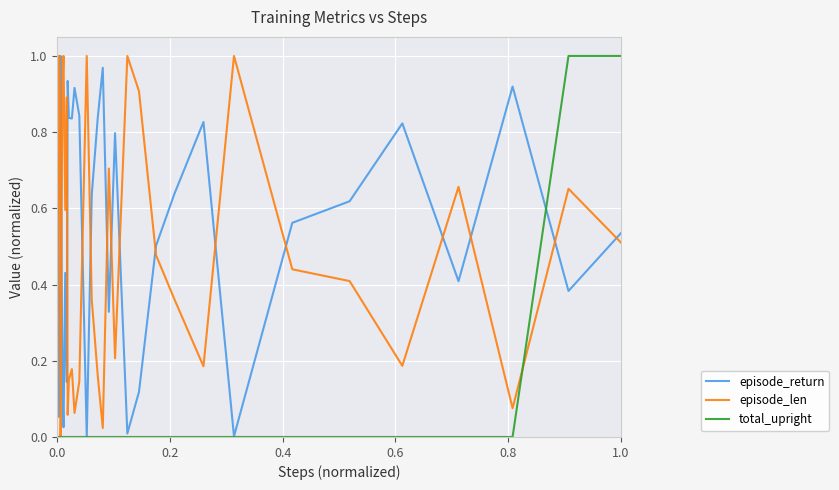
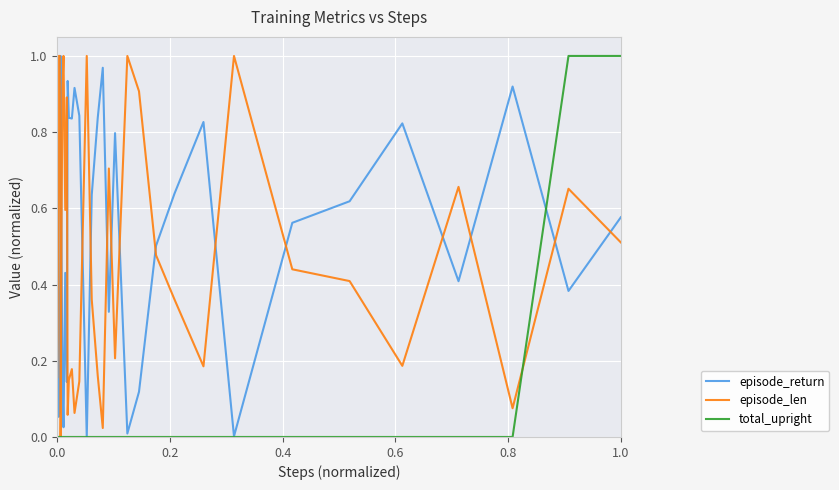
  {
    "episode_return": {
      "0.0": 0.80,
-     "1.0": 0.53
+     "1.0": 0.58
    },
    "episode_len": {
      "0.0": 0.16,
      "1.0": 0.51
    },
    "total_upright": {
      "0.0": 0.00,
      "1.0": 1.00
    }
  }
